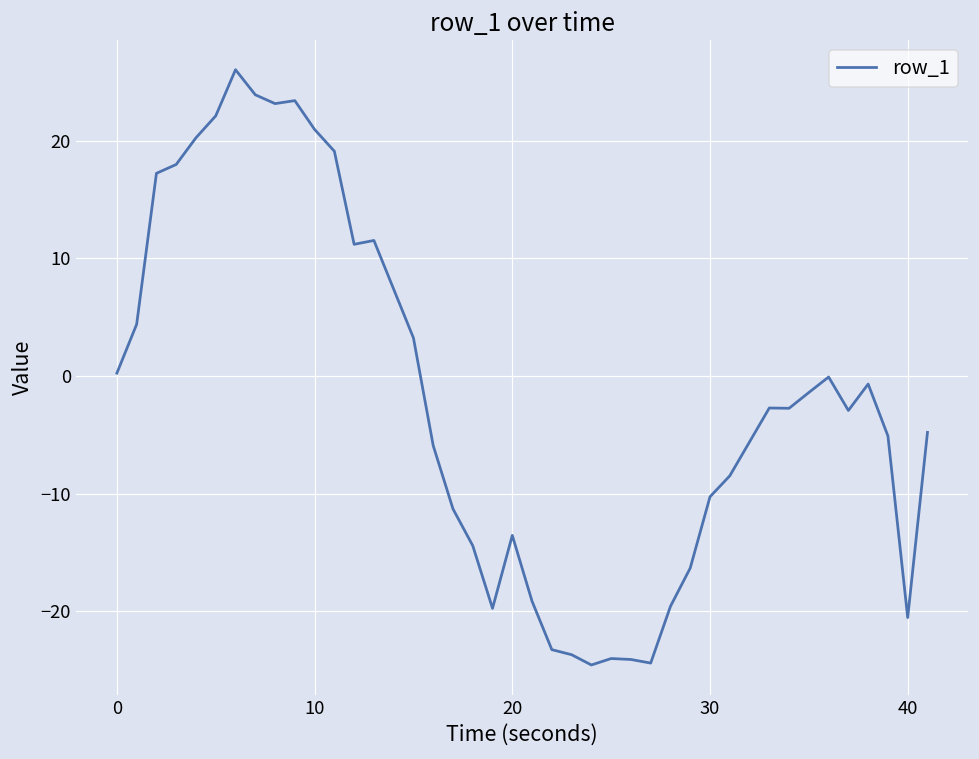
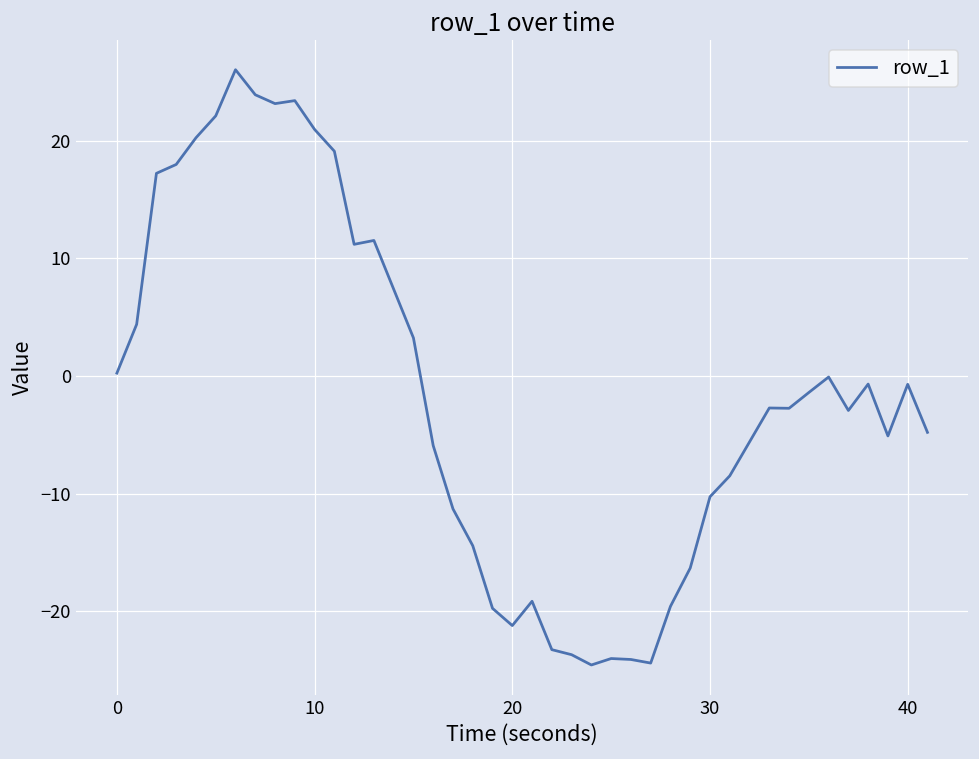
  {
    "0": 0.3,
    "10": 21.0,
-   "20": -13.5,
+   "20": -21.2,
    "30": -10.3,
-   "40": -20.5
+   "40": -0.7
  }
